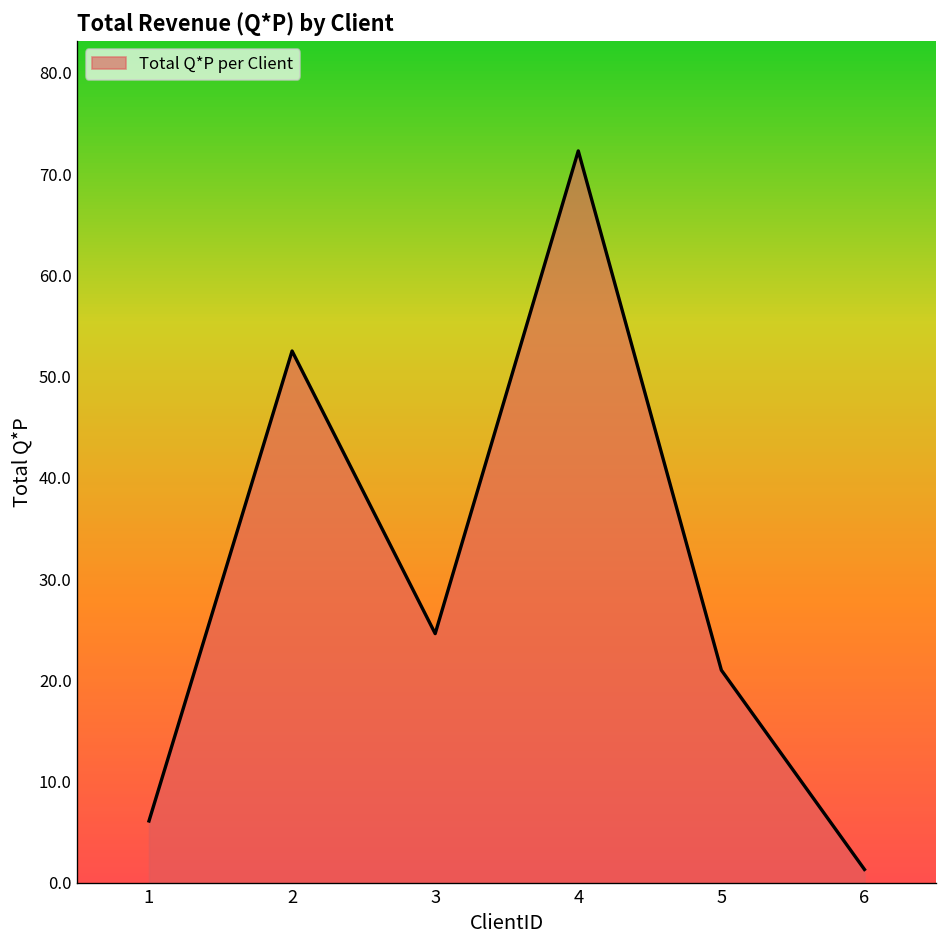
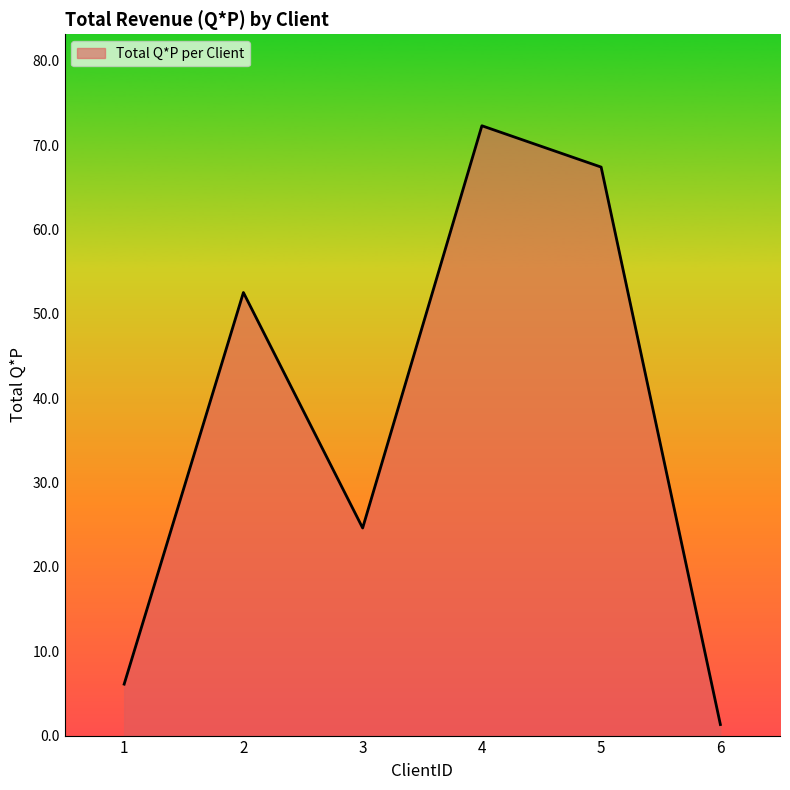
  {
    "1": 6,
    "2": 53,
    "3": 25,
    "4": 72,
-   "5": 21,
+   "5": 67,
    "6": 1
  }
